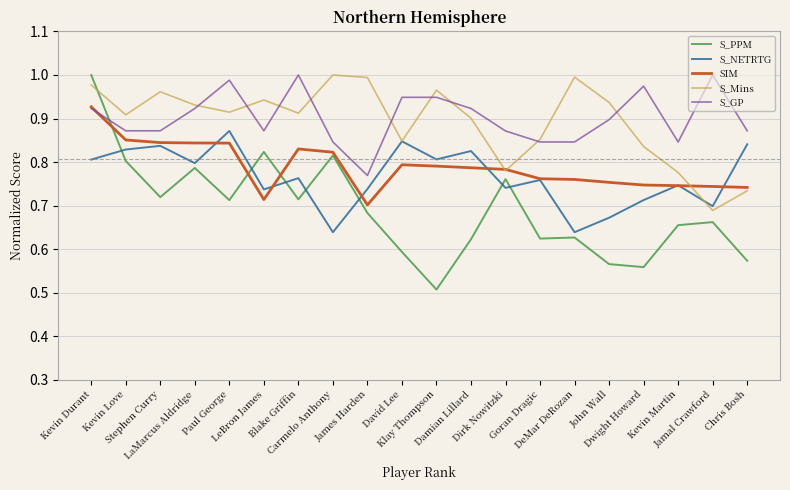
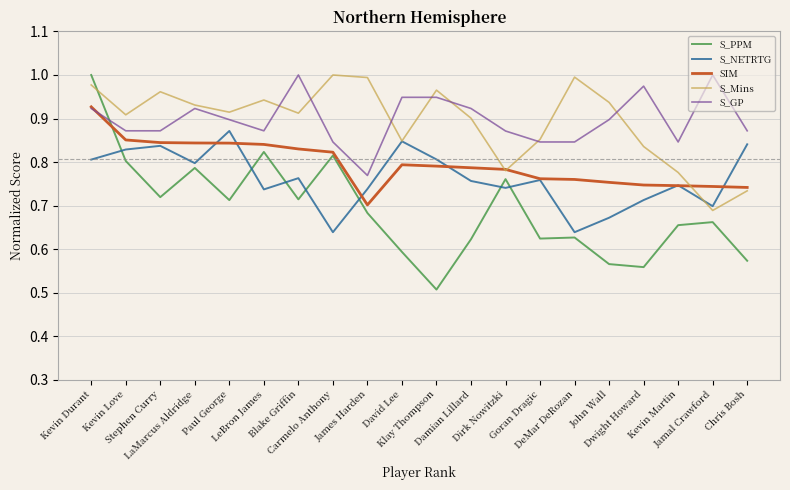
  {
    "S_PPM": {
      "Kevin Durant": 1.00,
      "Kevin Love": 0.80,
      "Stephen Curry": 0.72,
      "LaMarcus Aldridge": 0.79,
      "Paul George": 0.71,
      "LeBron James": 0.82,
      "Blake Griffin": 0.71,
      "Carmelo Anthony": 0.82,
      "James Harden": 0.68,
      "David Lee": 0.59,
      "Klay Thompson": 0.51,
      "Damian Lillard": 0.62,
      "Dirk Nowitzki": 0.76,
      "Goran Dragic": 0.62,
      "DeMar DeRozan": 0.63,
      "John Wall": 0.57,
      "Dwight Howard": 0.56,
      "Kevin Martin": 0.66,
      "Jamal Crawford": 0.66,
      "Chris Bosh": 0.57
    },
    "S_NETRTG": {
      "Kevin Durant": 0.81,
      "Kevin Love": 0.83,
      "Stephen Curry": 0.84,
      "LaMarcus Aldridge": 0.80,
      "Paul George": 0.87,
      "LeBron James": 0.74,
      "Blake Griffin": 0.76,
      "Carmelo Anthony": 0.64,
      "James Harden": 0.74,
      "Klay Thompson": 0.81,
-     "Damian Lillard": 0.83,
+     "Damian Lillard": 0.76,
      "Dirk Nowitzki": 0.74,
      "DeMar DeRozan": 0.64,
      "John Wall": 0.67,
      "Dwight Howard": 0.71,
      "Jamal Crawford": 0.70,
      "Chris Bosh": 0.84
    },
    "SIM": {
      "Kevin Love": 0.85,
      "Stephen Curry": 0.84,
      "LaMarcus Aldridge": 0.84,
      "Paul George": 0.84,
-     "LeBron James": 0.71,
+     "LeBron James": 0.84,
      "Blake Griffin": 0.83,
      "Carmelo Anthony": 0.82,
      "James Harden": 0.70,
      "David Lee": 0.79,
      "Klay Thompson": 0.79,
      "Damian Lillard": 0.79,
      "DeMar DeRozan": 0.76,
      "John Wall": 0.75,
      "Dwight Howard": 0.75,
      "Jamal Crawford": 0.74,
      "Chris Bosh": 0.74
    },
    "S_Mins": {
      "Kevin Durant": 0.98,
      "Kevin Love": 0.91,
      "Stephen Curry": 0.96,
      "LaMarcus Aldridge": 0.93,
      "Paul George": 0.91,
      "LeBron James": 0.94,
      "Blake Griffin": 0.91,
      "Carmelo Anthony": 1.00,
      "James Harden": 0.99,
      "Klay Thompson": 0.97,
      "Damian Lillard": 0.90,
      "Goran Dragic": 0.85,
      "DeMar DeRozan": 1.00,
      "John Wall": 0.94,
      "Dwight Howard": 0.84,
      "Kevin Martin": 0.78,
      "Jamal Crawford": 0.69,
      "Chris Bosh": 0.73
    },
    "S_GP": {
      "Kevin Love": 0.87,
      "Stephen Curry": 0.87,
      "LaMarcus Aldridge": 0.92,
-     "Paul George": 0.99,
+     "Paul George": 0.90,
      "LeBron James": 0.87,
      "Blake Griffin": 1.00,
      "Carmelo Anthony": 0.85,
      "James Harden": 0.77,
      "David Lee": 0.95,
      "Klay Thompson": 0.95,
      "Damian Lillard": 0.92,
      "Dirk Nowitzki": 0.87,
      "Goran Dragic": 0.85,
      "DeMar DeRozan": 0.85,
      "John Wall": 0.90,
      "Dwight Howard": 0.97,
      "Kevin Martin": 0.85,
      "Chris Bosh": 0.87
    }
  }
